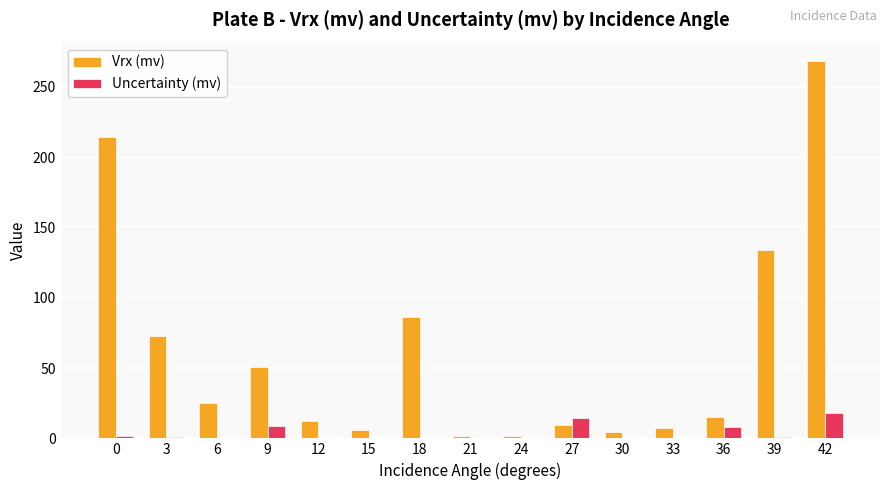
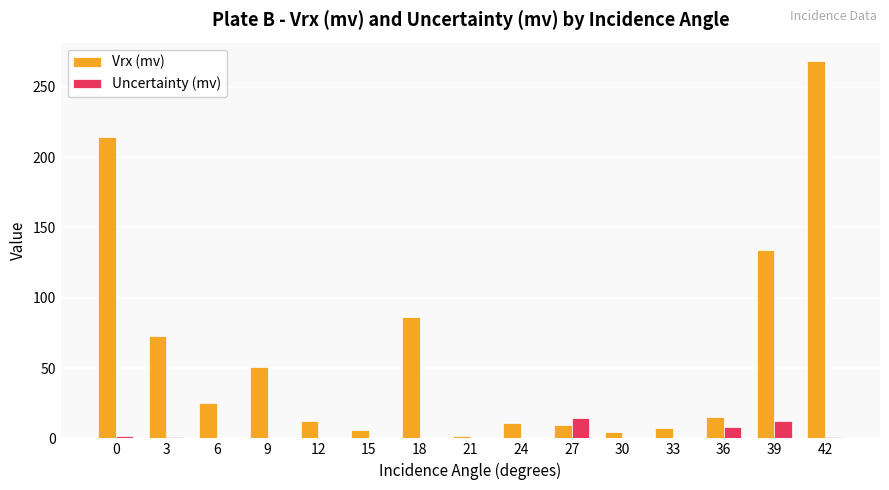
  {
    "Vrx (mv)": {
      "0": 214,
      "3": 73,
      "6": 26,
      "9": 51,
      "12": 12,
      "15": 6,
      "18": 86,
-     "24": 2,
+     "24": 11,
      "27": 10,
      "30": 4,
      "33": 8,
      "36": 15,
      "39": 134,
      "42": 268
    },
    "Uncertainty (mv)": {
      "0": 2,
-     "9": 9,
+     "9": 0,
      "27": 15,
      "36": 8,
-     "39": 1,
-     "42": 18
+     "39": 12,
+     "42": 1
    }
  }
